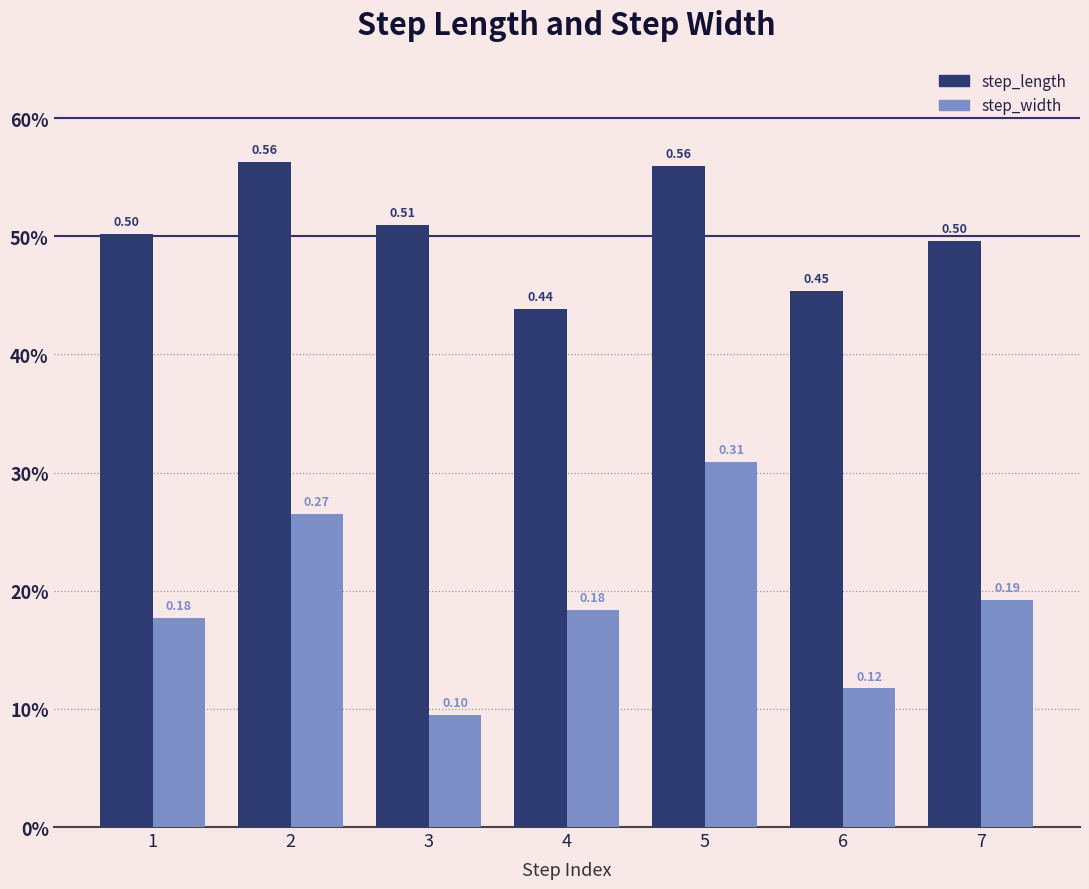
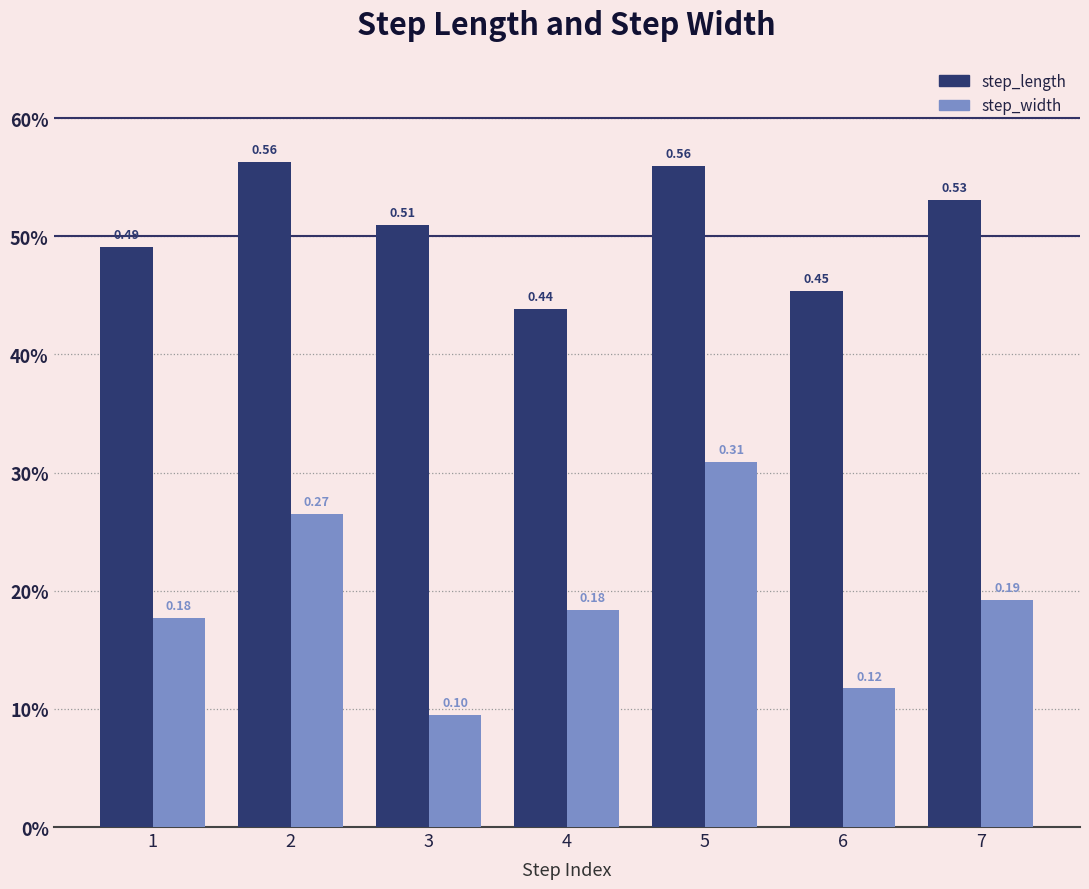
  {
    "step_length": {
-     "1": 0.50,
+     "1": 0.49,
      "2": 0.56,
      "3": 0.51,
      "4": 0.44,
      "5": 0.56,
      "6": 0.45,
-     "7": 0.50
+     "7": 0.53
    },
    "step_width": {
      "1": 0.18,
      "2": 0.27,
      "3": 0.10,
      "4": 0.18,
      "5": 0.31,
      "6": 0.12,
      "7": 0.19
    }
  }
